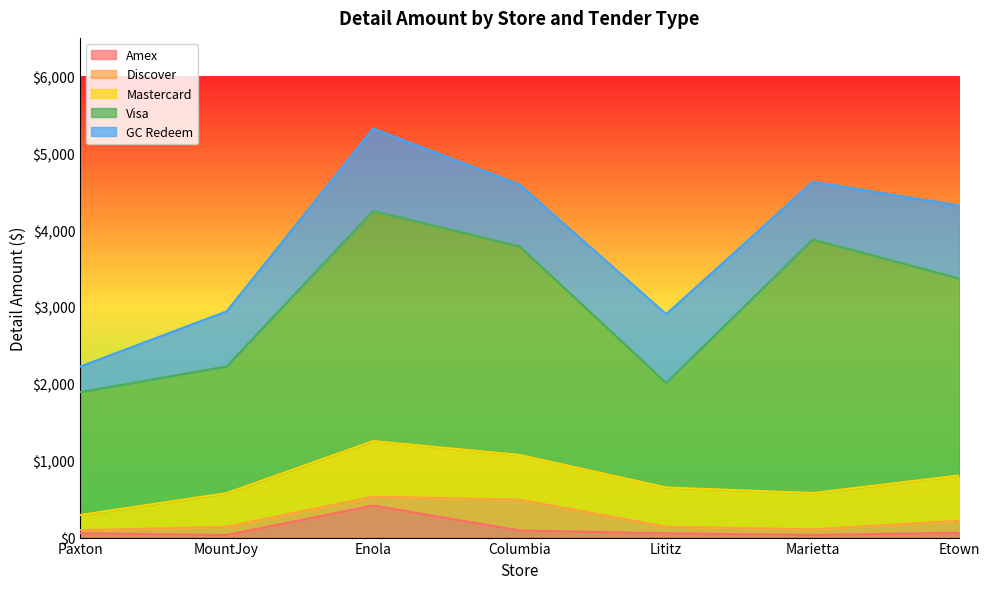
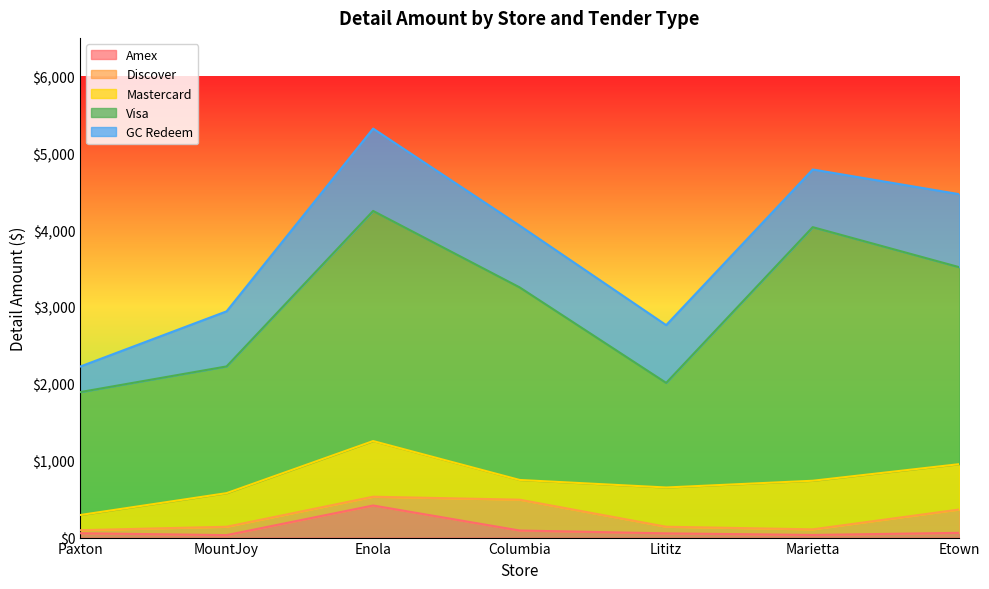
  {
    "Amex": {
      "Paxton": "$100",
      "MountJoy": "$0",
      "Enola": "$400",
      "Columbia": "$100",
      "Lititz": "$100",
      "Marietta": "$0",
      "Etown": "$100"
    },
    "Discover": {
      "Paxton": "$0",
      "MountJoy": "$100",
      "Enola": "$100",
      "Columbia": "$400",
      "Lititz": "$100",
      "Marietta": "$100",
-     "Etown": "$200"
+     "Etown": "$300"
    },
    "Mastercard": {
      "Paxton": "$200",
      "MountJoy": "$400",
      "Enola": "$700",
-     "Columbia": "$600",
+     "Columbia": "$300",
      "Lititz": "$500",
-     "Marietta": "$500",
+     "Marietta": "$600",
      "Etown": "$600"
    },
    "Visa": {
      "Paxton": "$1,600",
      "MountJoy": "$1,600",
      "Enola": "$3,000",
-     "Columbia": "$2,700",
+     "Columbia": "$2,500",
      "Lititz": "$1,400",
      "Marietta": "$3,300",
      "Etown": "$2,600"
    },
    "GC Redeem": {
      "Paxton": "$300",
      "MountJoy": "$700",
      "Enola": "$1,100",
      "Columbia": "$800",
-     "Lititz": "$900",
+     "Lititz": "$800",
      "Marietta": "$800",
      "Etown": "$900"
    }
  }
